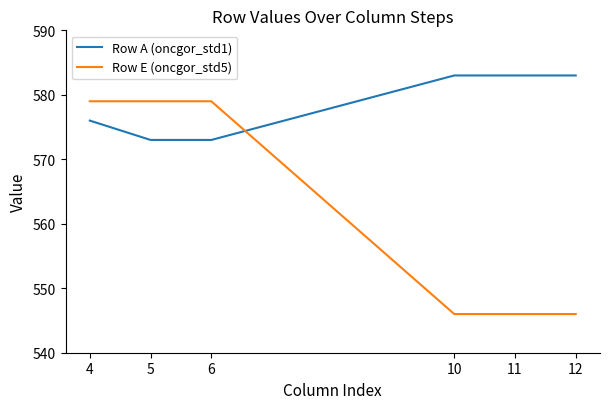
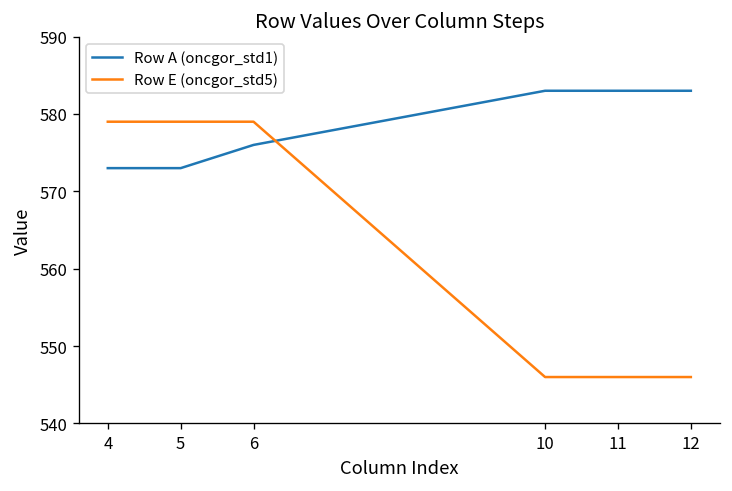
  {
    "Row A (oncgor_std1)": {
-     "4": 576,
+     "4": 573,
      "5": 573,
-     "6": 573,
+     "6": 576,
      "10": 583,
      "11": 583,
      "12": 583
    },
    "Row E (oncgor_std5)": {
      "4": 579,
      "5": 579,
      "6": 579,
      "10": 546,
      "11": 546,
      "12": 546
    }
  }
